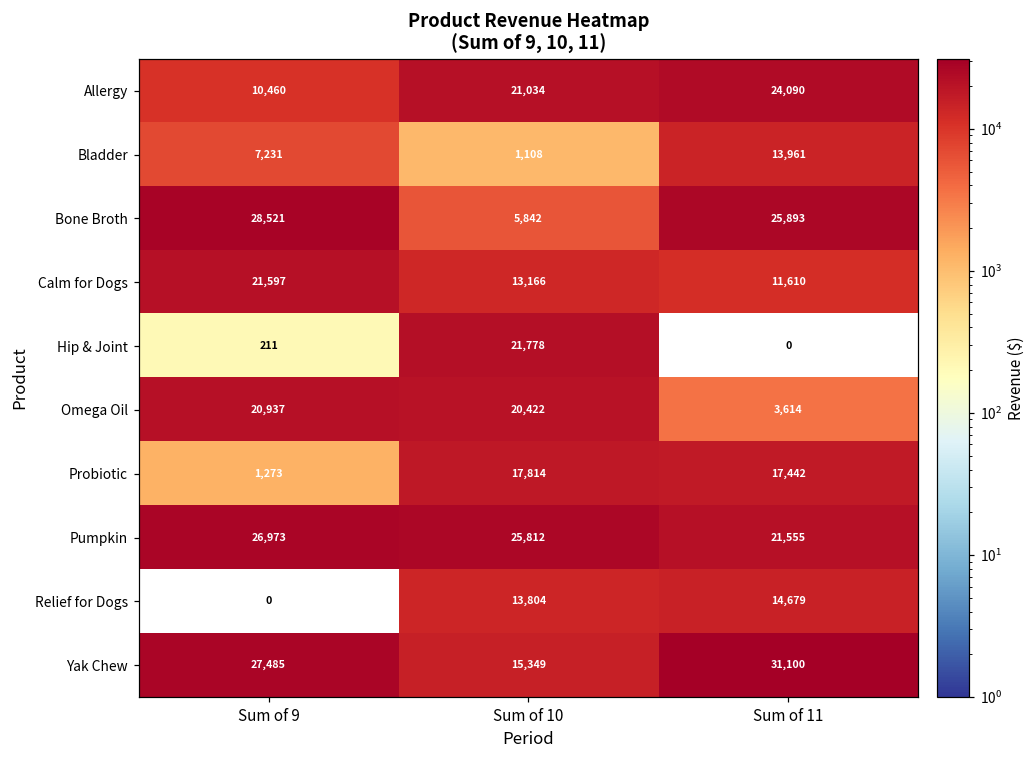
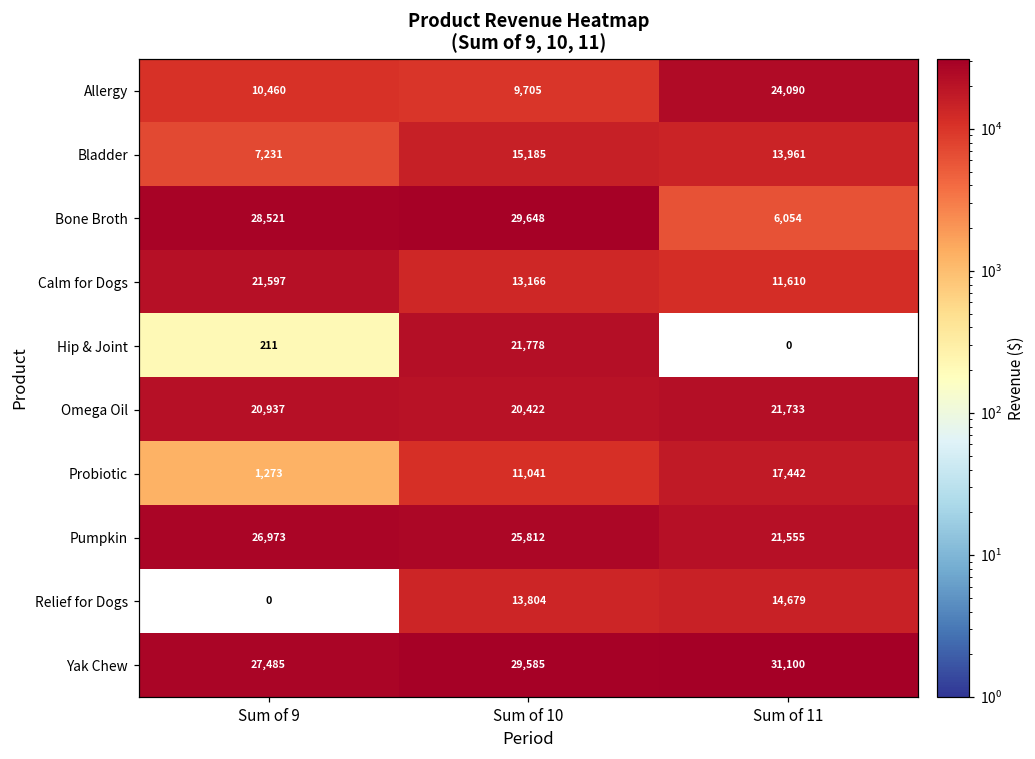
  {
    "Allergy": {
      "Sum of 9": "10,460",
-     "Sum of 10": "21,034",
+     "Sum of 10": "9,705",
      "Sum of 11": "24,090"
    },
    "Bladder": {
      "Sum of 9": "7,231",
-     "Sum of 10": "1,108",
+     "Sum of 10": "15,185",
      "Sum of 11": "13,961"
    },
    "Bone Broth": {
      "Sum of 9": "28,521",
-     "Sum of 10": "5,842",
-     "Sum of 11": "25,893"
+     "Sum of 10": "29,648",
+     "Sum of 11": "6,054"
    },
    "Calm for Dogs": {
      "Sum of 9": "21,597",
      "Sum of 10": "13,166",
      "Sum of 11": "11,610"
    },
    "Hip & Joint": {
      "Sum of 9": "211",
      "Sum of 10": "21,778",
      "Sum of 11": "0"
    },
    "Omega Oil": {
      "Sum of 9": "20,937",
      "Sum of 10": "20,422",
-     "Sum of 11": "3,614"
+     "Sum of 11": "21,733"
    },
    "Probiotic": {
      "Sum of 9": "1,273",
-     "Sum of 10": "17,814",
+     "Sum of 10": "11,041",
      "Sum of 11": "17,442"
    },
    "Pumpkin": {
      "Sum of 9": "26,973",
      "Sum of 10": "25,812",
      "Sum of 11": "21,555"
    },
    "Relief for Dogs": {
      "Sum of 9": "0",
      "Sum of 10": "13,804",
      "Sum of 11": "14,679"
    },
    "Yak Chew": {
      "Sum of 9": "27,485",
-     "Sum of 10": "15,349",
+     "Sum of 10": "29,585",
      "Sum of 11": "31,100"
    }
  }
